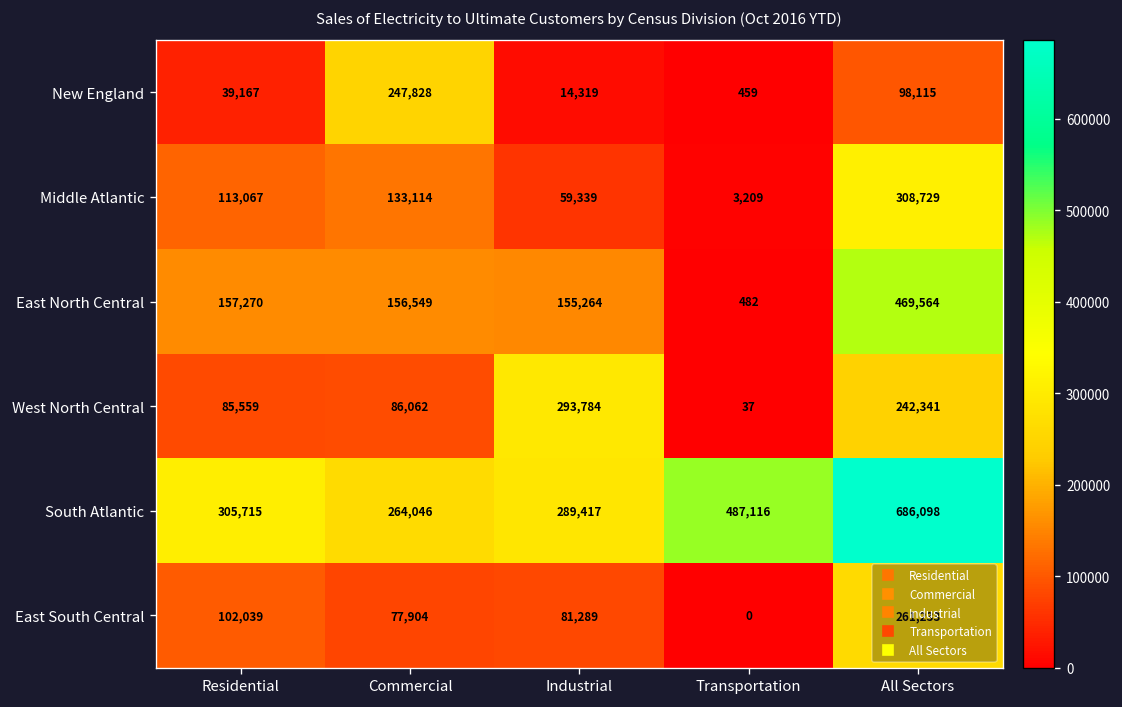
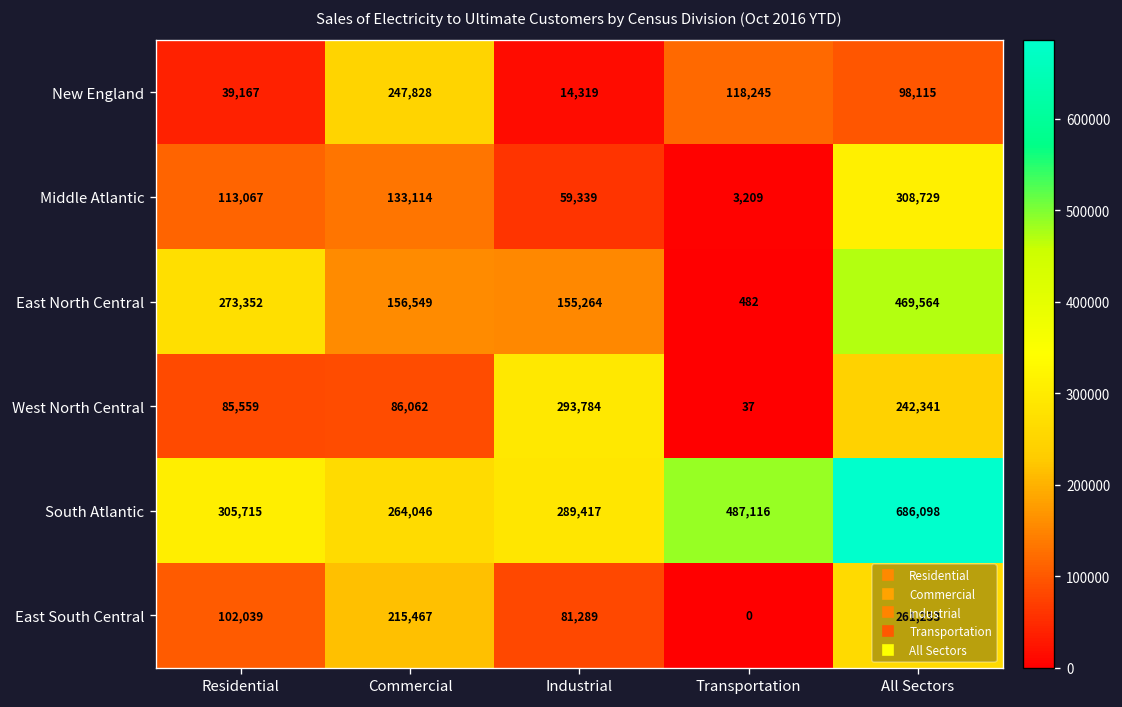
  {
    "New England": {
      "Residential": "39,167",
      "Commercial": "247,828",
      "Industrial": "14,319",
-     "Transportation": "459",
+     "Transportation": "118,245",
      "All Sectors": "98,115"
    },
    "Middle Atlantic": {
      "Residential": "113,067",
      "Commercial": "133,114",
      "Industrial": "59,339",
      "Transportation": "3,209",
      "All Sectors": "308,729"
    },
    "East North Central": {
-     "Residential": "157,270",
+     "Residential": "273,352",
      "Commercial": "156,549",
      "Industrial": "155,264",
      "Transportation": "482",
      "All Sectors": "469,564"
    },
    "West North Central": {
      "Residential": "85,559",
      "Commercial": "86,062",
      "Industrial": "293,784",
      "Transportation": "37",
      "All Sectors": "242,341"
    },
    "South Atlantic": {
      "Residential": "305,715",
      "Commercial": "264,046",
      "Industrial": "289,417",
      "Transportation": "487,116",
      "All Sectors": "686,098"
    },
    "East South Central": {
      "Residential": "102,039",
-     "Commercial": "77,904",
+     "Commercial": "215,467",
      "Industrial": "81,289",
      "Transportation": "0"
    }
  }
